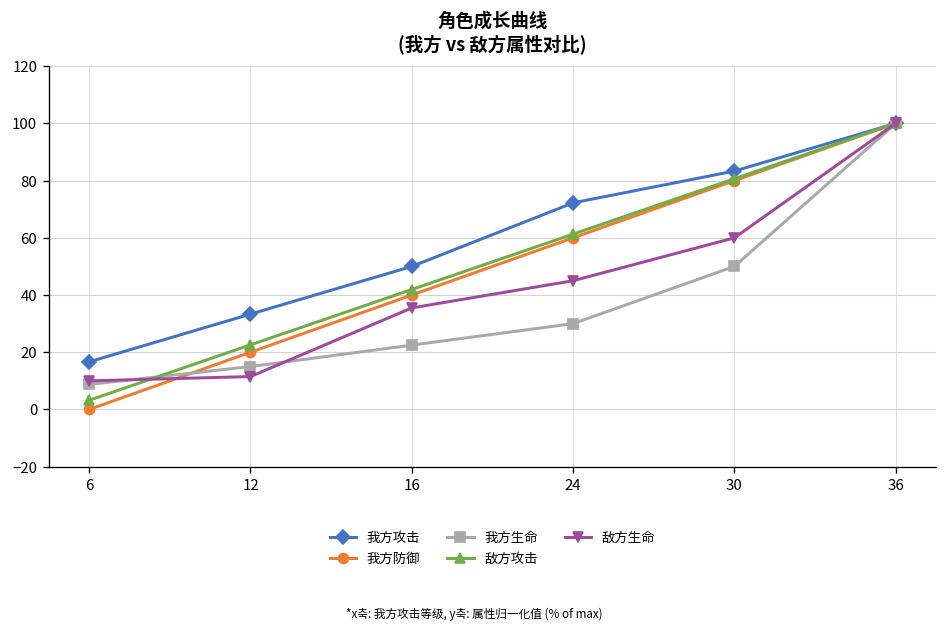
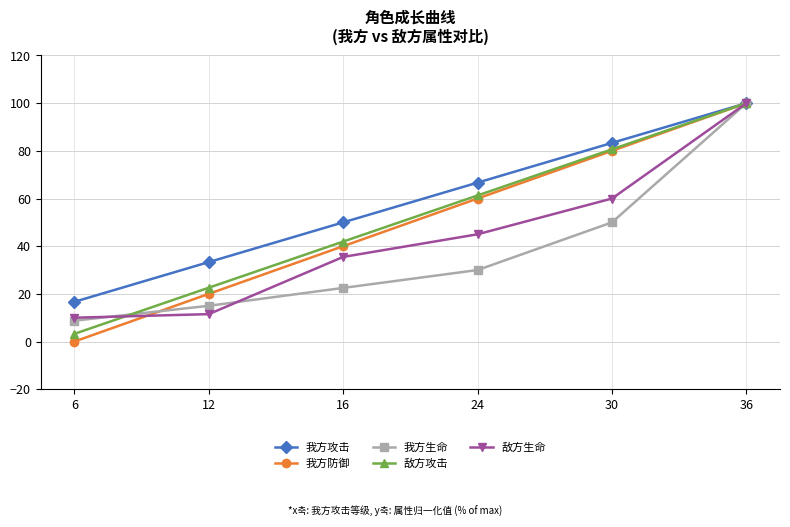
  {
    "我方攻击": {
      "6": 17,
      "12": 33,
      "16": 50,
-     "24": 72,
+     "24": 67,
      "30": 83
    },
    "我方防御": {
      "6": 0,
      "12": 20,
      "16": 40,
      "24": 60
    },
    "我方生命": {
      "6": 9,
      "12": 15,
      "16": 23,
      "24": 30,
      "30": 50
    },
    "敌方攻击": {
      "6": 3,
      "12": 23,
      "16": 42,
      "24": 61
    },
    "敌方生命": {
      "6": 10,
      "12": 12,
      "16": 36,
      "24": 45,
      "30": 60
    }
  }
